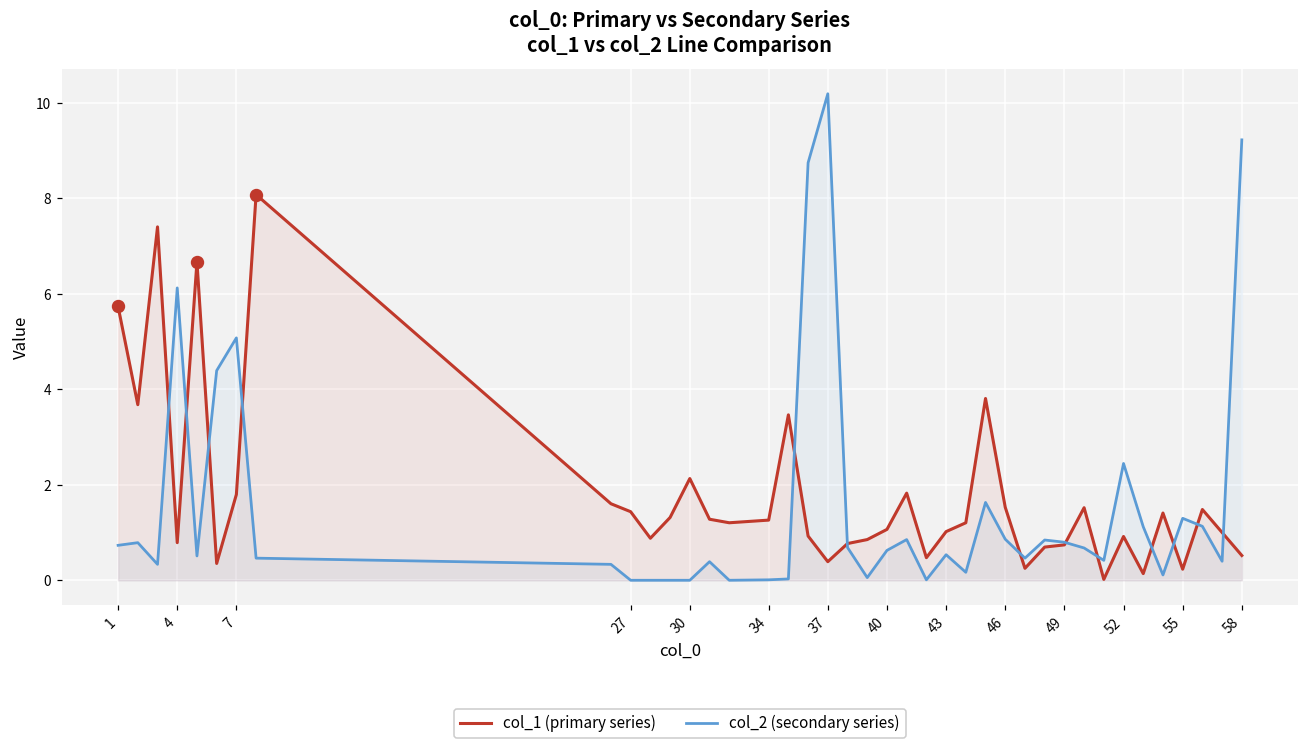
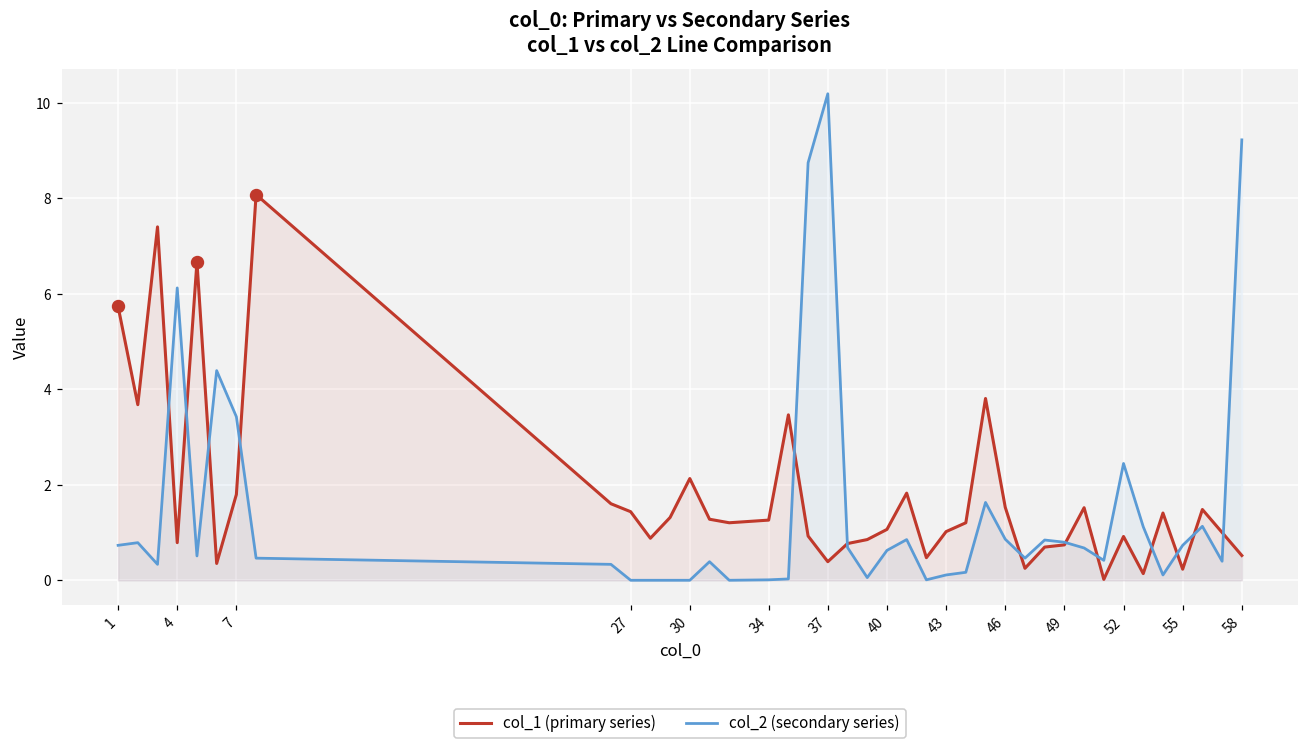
  {
    "col_2 (secondary series)": {
      "1": 0.7,
      "4": 6.1,
-     "7": 5.1,
+     "7": 3.4,
      "27": 0.0,
      "30": 0.0,
      "34": 0.0,
      "37": 10.2,
      "40": 0.6,
-     "43": 0.5,
+     "43": 0.1,
      "46": 0.9,
      "52": 2.4,
-     "55": 1.3,
+     "55": 0.7,
      "58": 9.2
    }
  }
